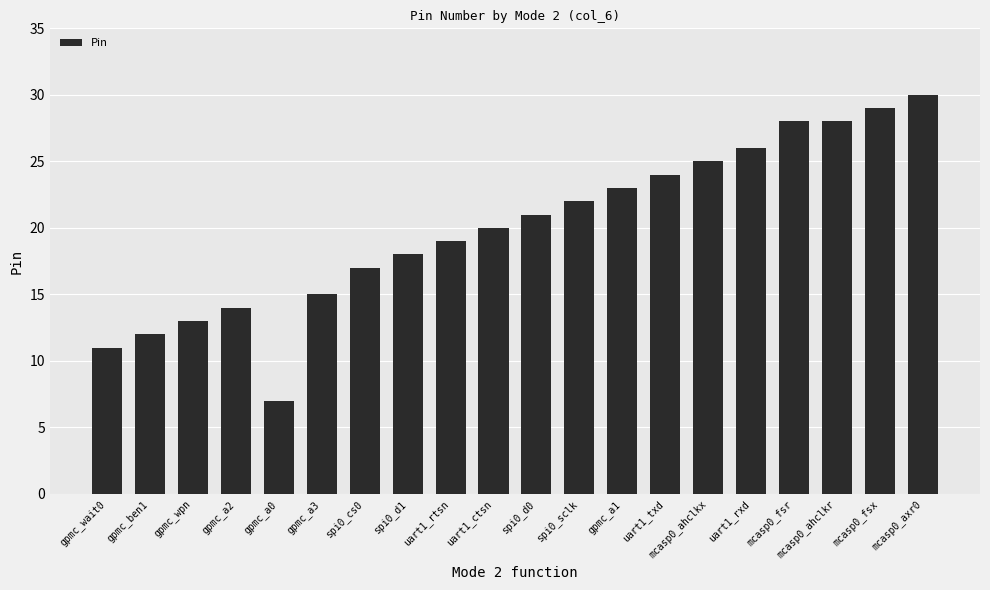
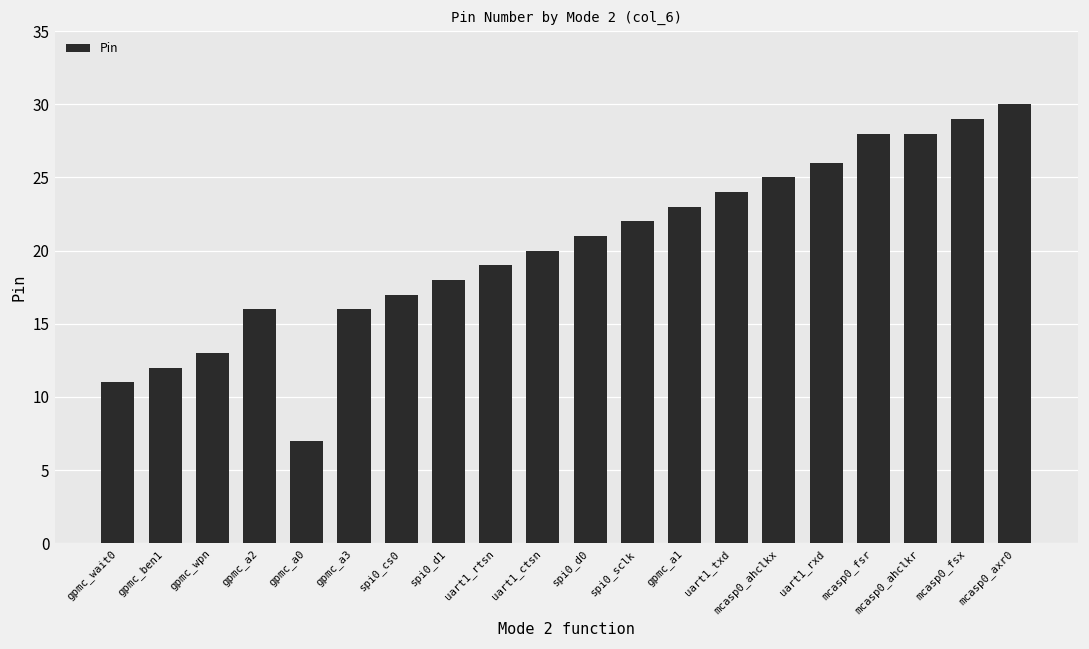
  {
    "gpmc_wait0": 11,
    "gpmc_ben1": 12,
    "gpmc_wpn": 13,
-   "gpmc_a2": 14,
+   "gpmc_a2": 16,
    "gpmc_a0": 7,
-   "gpmc_a3": 15,
+   "gpmc_a3": 16,
    "spi0_cs0": 17,
    "spi0_d1": 18,
    "uart1_rtsn": 19,
    "uart1_ctsn": 20,
    "spi0_d0": 21,
    "spi0_sclk": 22,
    "gpmc_a1": 23,
    "uart1_txd": 24,
    "mcasp0_ahclkx": 25,
    "uart1_rxd": 26,
    "mcasp0_fsr": 28,
    "mcasp0_ahclkr": 28,
    "mcasp0_fsx": 29,
    "mcasp0_axr0": 30
  }
